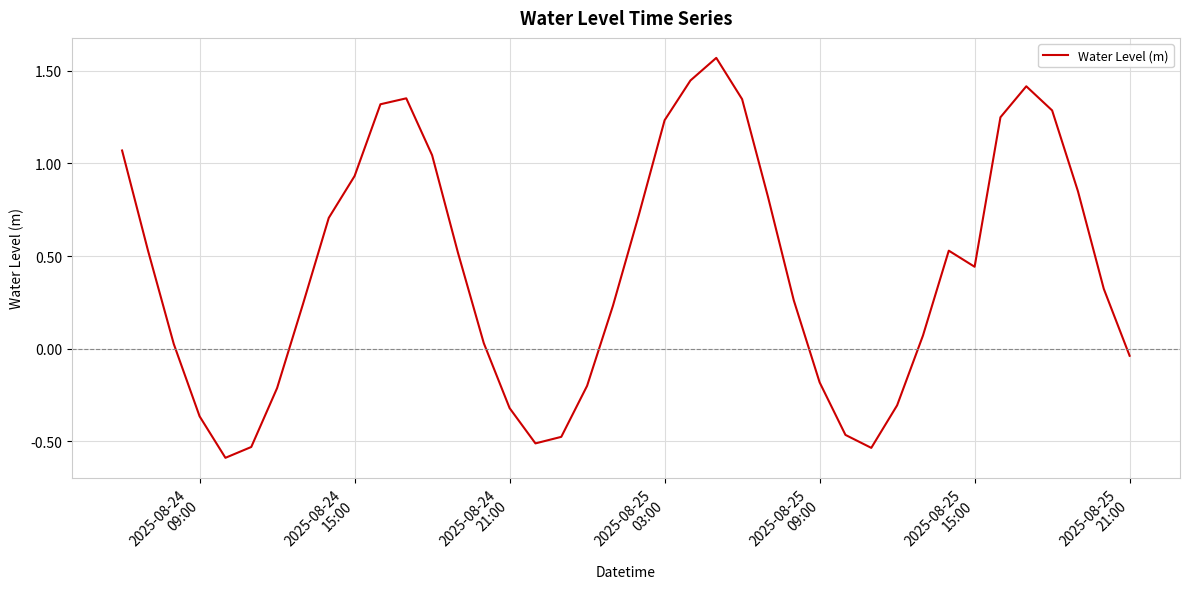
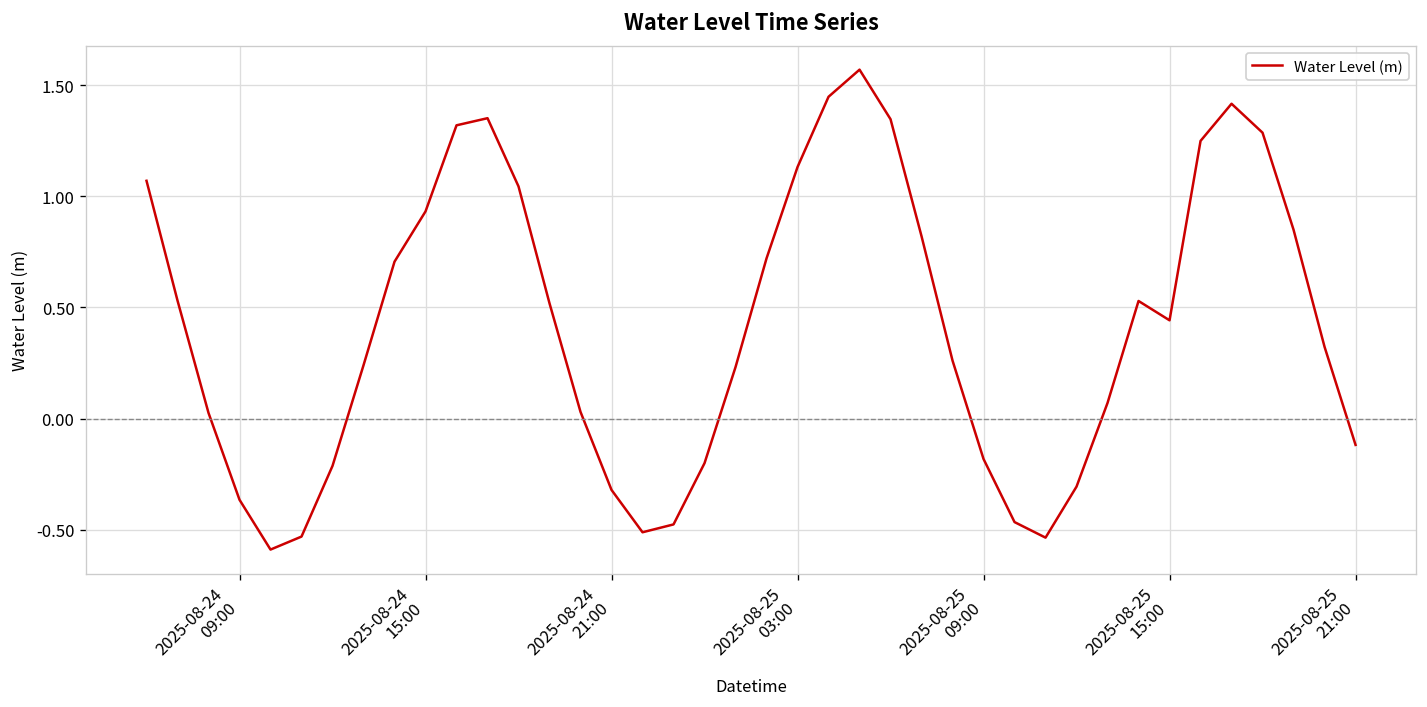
  {
    "2025-08-24 09:00": -0.37,
    "2025-08-24 15:00": 0.93,
    "2025-08-24 21:00": -0.32,
-   "2025-08-25 03:00": 1.23,
+   "2025-08-25 03:00": 1.13,
    "2025-08-25 09:00": -0.18,
    "2025-08-25 15:00": 0.44,
-   "2025-08-25 21:00": -0.04
+   "2025-08-25 21:00": -0.12
  }
